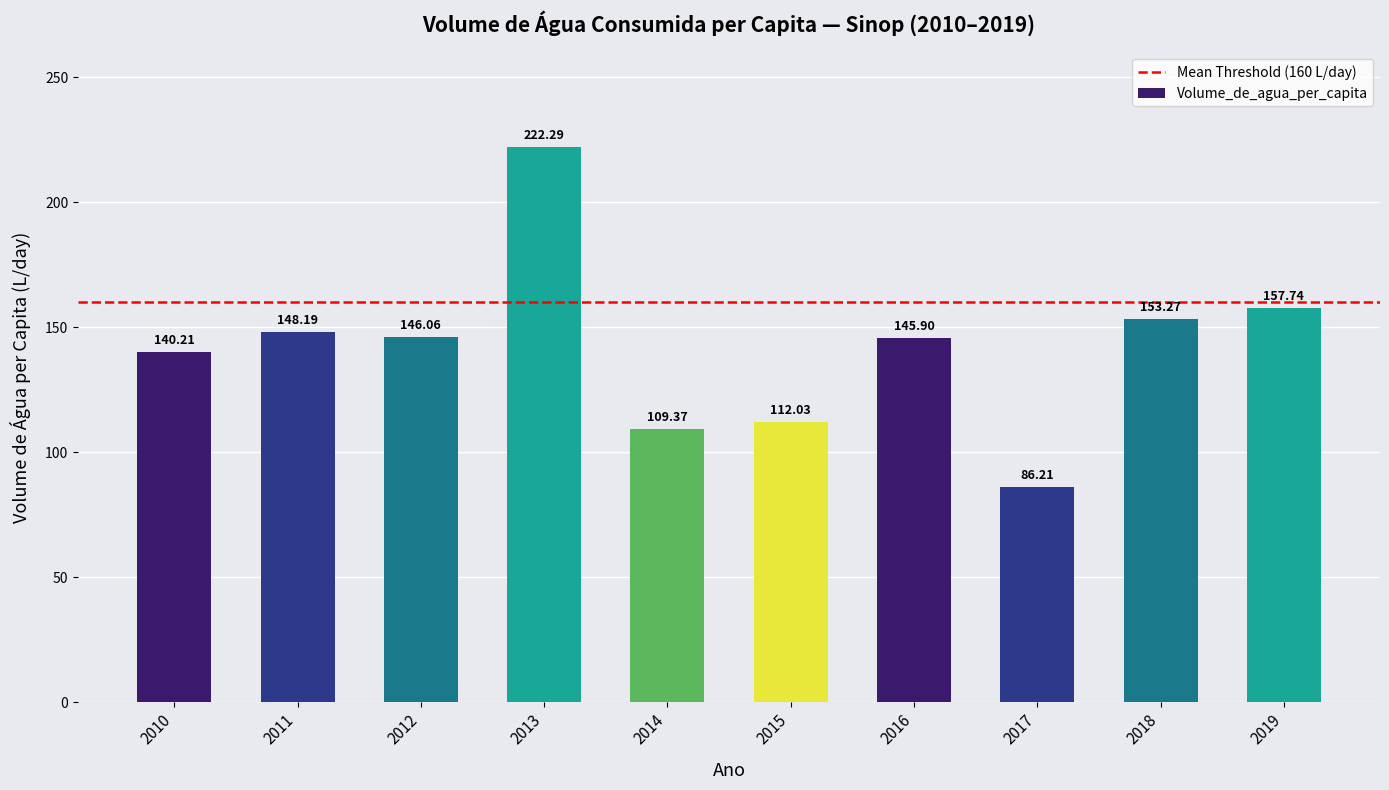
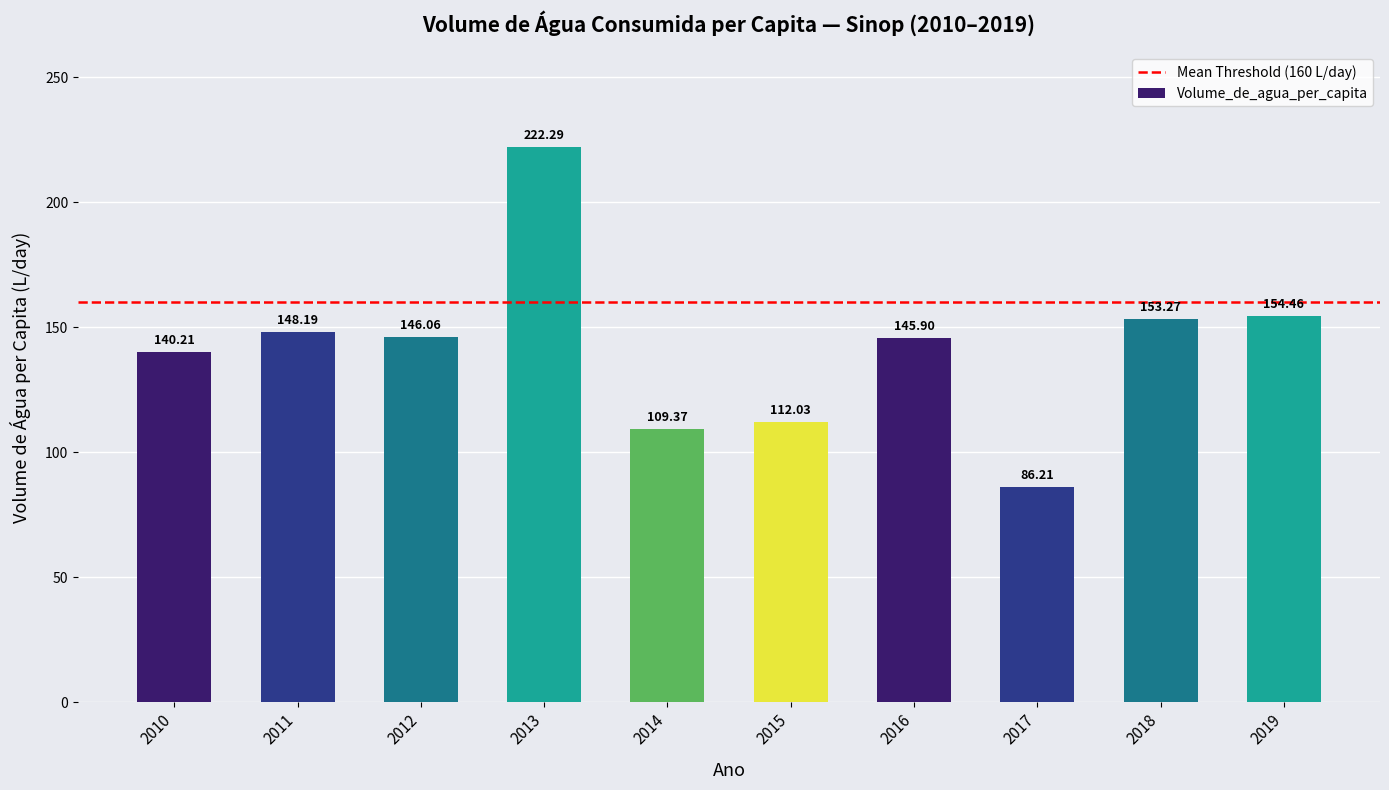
  {
    "2010": 140.21,
    "2011": 148.19,
    "2012": 146.06,
    "2013": 222.29,
    "2014": 109.37,
    "2015": 112.03,
    "2016": 145.90,
    "2017": 86.21,
    "2018": 153.27,
-   "2019": 157.74
+   "2019": 154.46
  }
